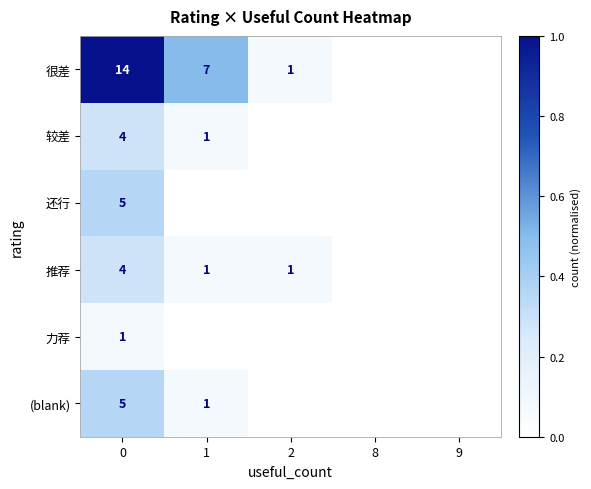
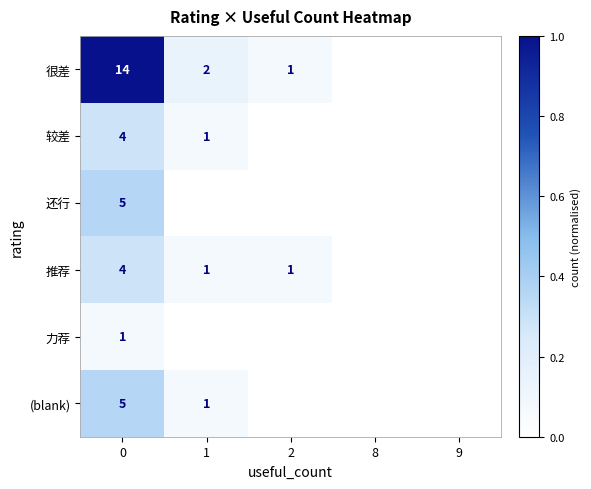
  {
    "很差": {
      "0": 14,
-     "1": 7,
+     "1": 2,
      "2": 1
    },
    "较差": {
      "0": 4,
      "1": 1
    },
    "还行": {
      "0": 5
    },
    "推荐": {
      "0": 4,
      "1": 1,
      "2": 1
    },
    "力荐": {
      "0": 1
    },
    "(blank)": {
      "0": 5,
      "1": 1
    }
  }
